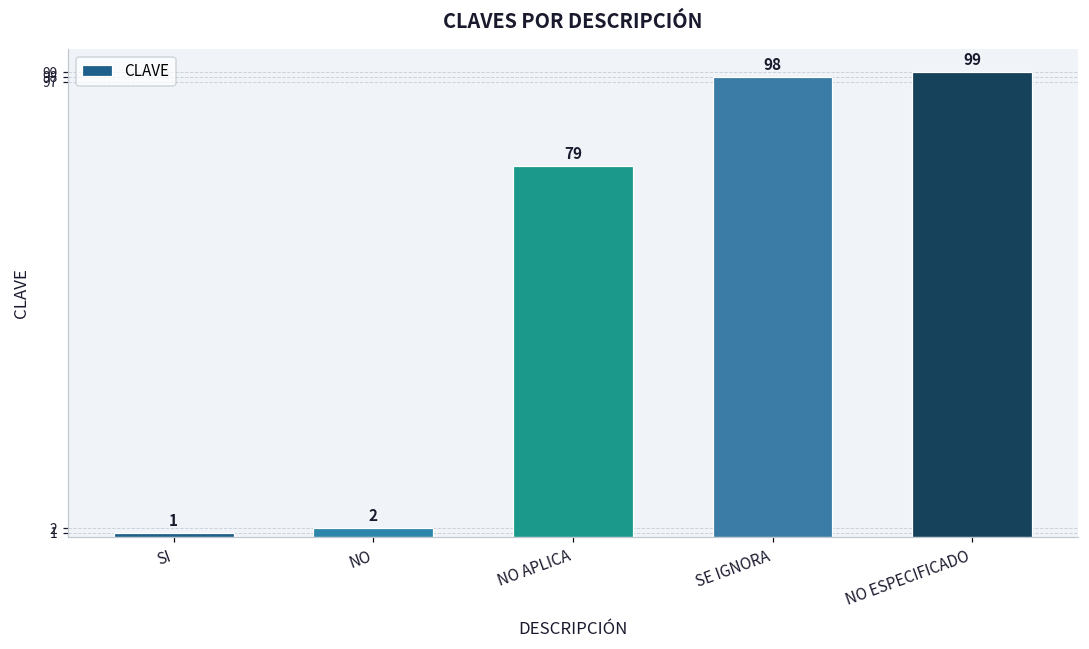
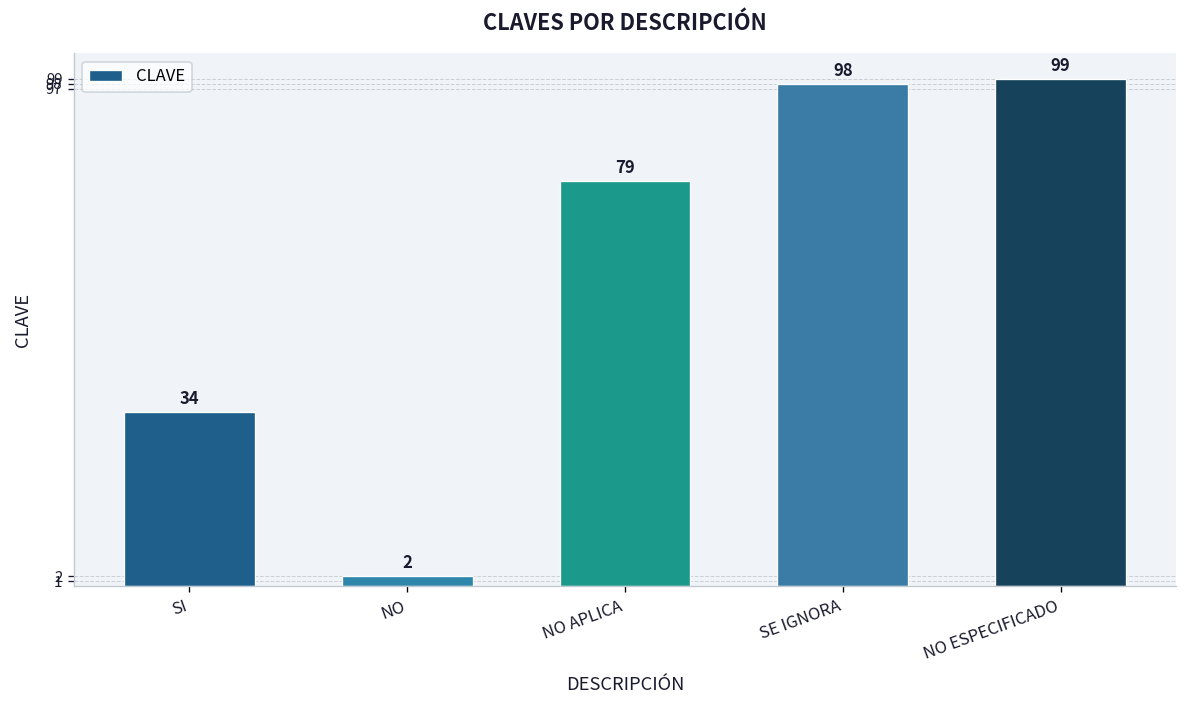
  {
-   "SI": 1,
+   "SI": 34,
    "NO": 2,
    "NO APLICA": 79,
    "SE IGNORA": 98,
    "NO ESPECIFICADO": 99
  }
